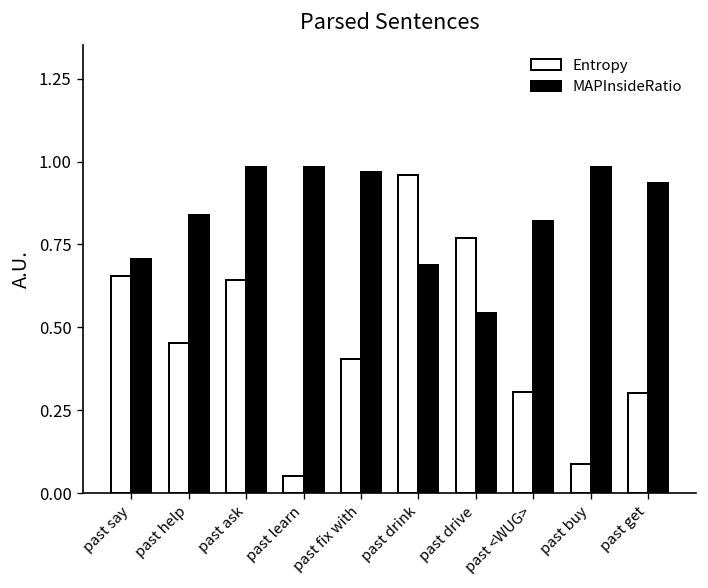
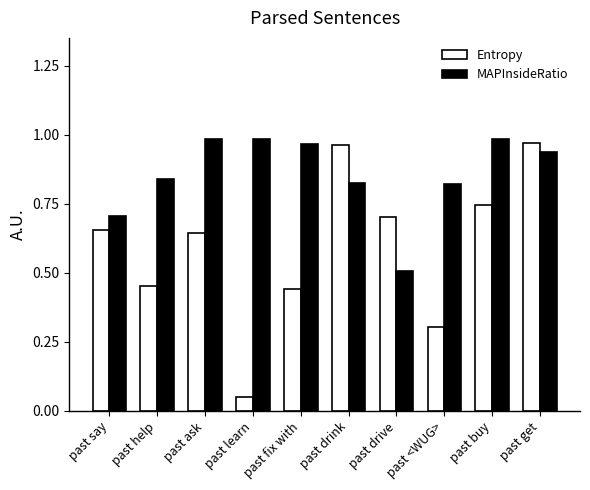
  {
    "Entropy": {
      "past say": 0.65,
      "past help": 0.45,
      "past ask": 0.64,
      "past learn": 0.05,
-     "past fix with": 0.40,
+     "past fix with": 0.44,
      "past drink": 0.96,
-     "past drive": 0.77,
+     "past drive": 0.70,
      "past <WUG>": 0.31,
-     "past buy": 0.09,
-     "past get": 0.30
+     "past buy": 0.75,
+     "past get": 0.97
    },
    "MAPInsideRatio": {
      "past say": 0.71,
      "past help": 0.84,
      "past ask": 0.98,
      "past learn": 0.98,
      "past fix with": 0.97,
-     "past drink": 0.69,
-     "past drive": 0.54,
+     "past drink": 0.83,
+     "past drive": 0.51,
      "past <WUG>": 0.82,
      "past buy": 0.98,
      "past get": 0.94
    }
  }
